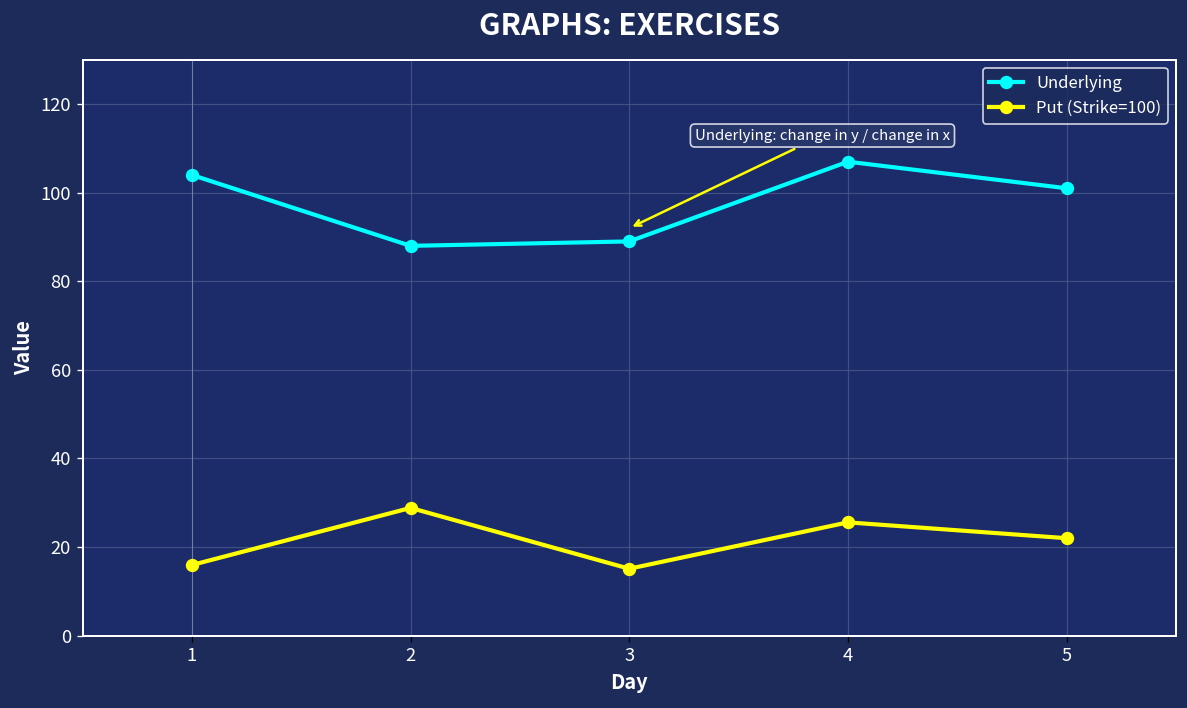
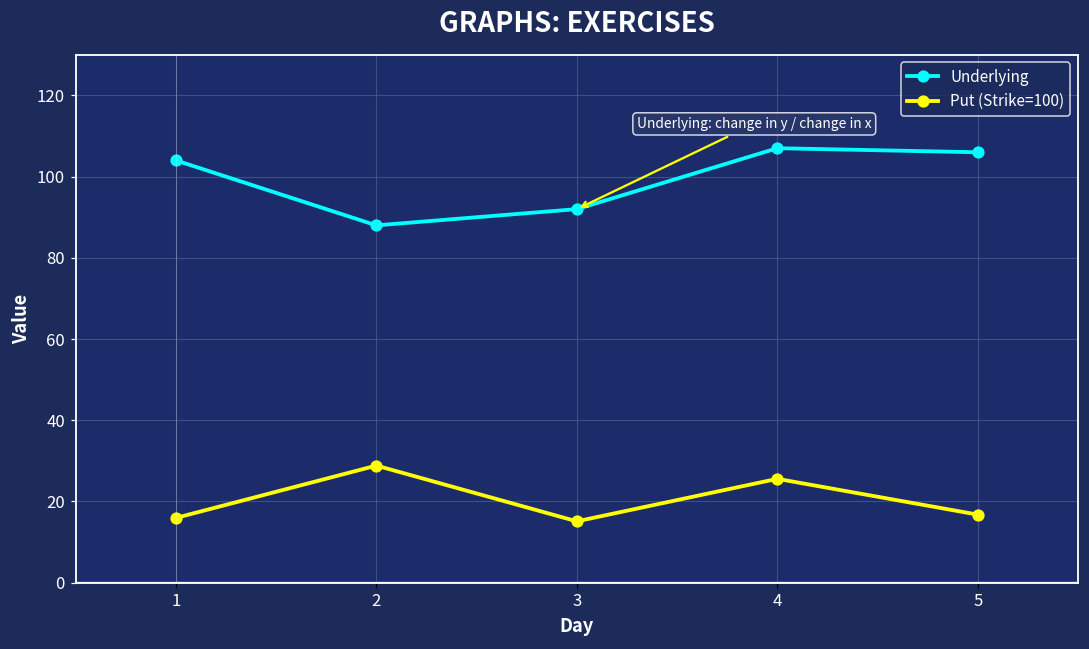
  {
    "Underlying": {
      "1": 104,
      "2": 88,
-     "3": 89,
+     "3": 92,
      "4": 107,
-     "5": 101
+     "5": 106
    },
    "Put (Strike=100)": {
      "1": 16,
      "2": 29,
      "3": 15,
      "4": 26,
-     "5": 22
+     "5": 17
    }
  }
